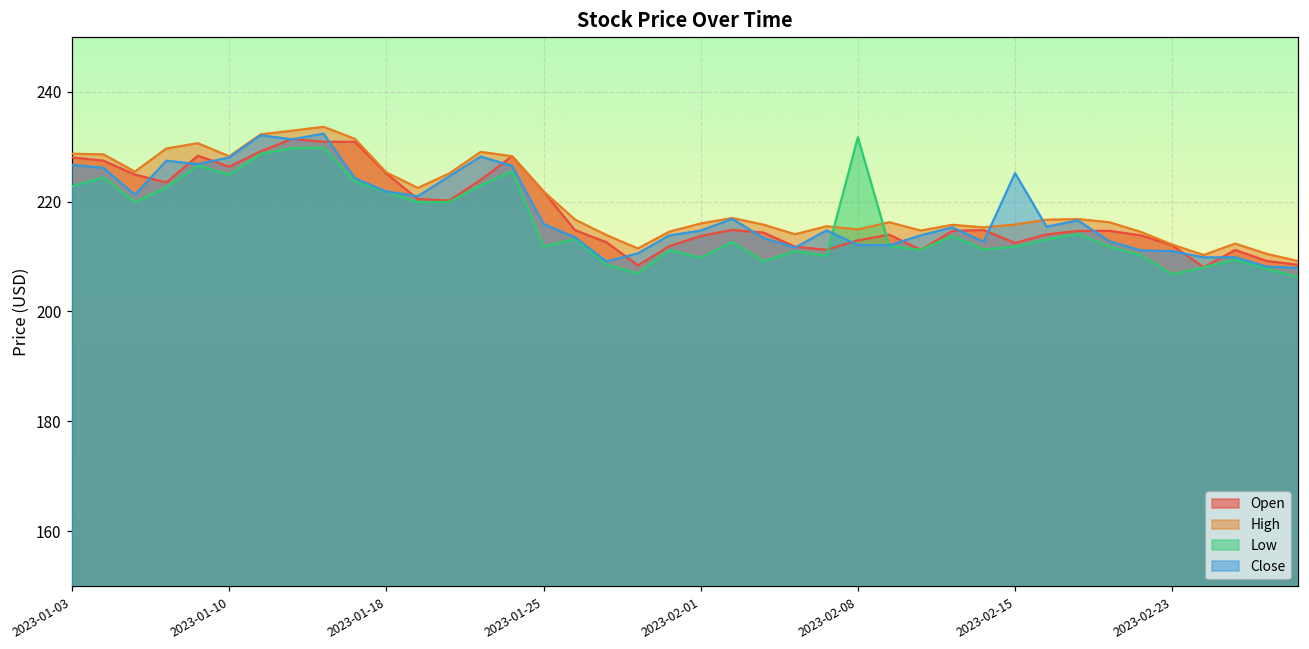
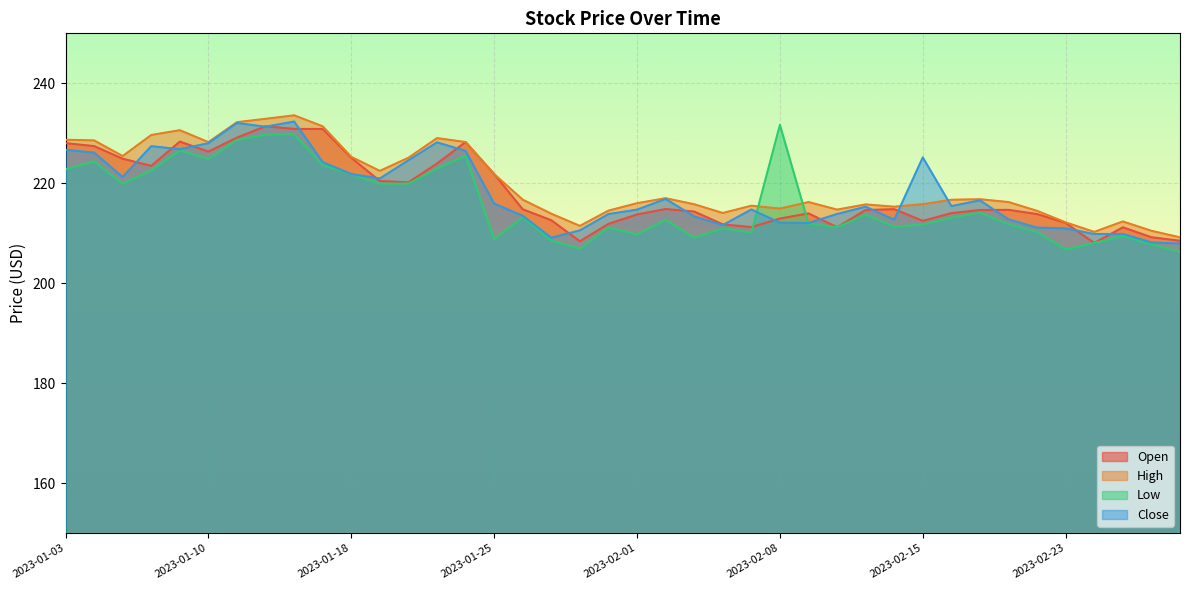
  {
    "Low": {
      "2023-01-03": 223,
      "2023-01-10": 225,
-     "2023-01-25": 212,
+     "2023-01-25": 209,
      "2023-02-01": 210,
      "2023-02-08": 232,
      "2023-02-15": 212,
      "2023-02-23": 207
    },
    "Close": {
      "2023-01-03": 227,
      "2023-01-25": 216,
      "2023-02-01": 215,
      "2023-02-08": 212,
      "2023-02-15": 225,
      "2023-02-23": 211
    }
  }
